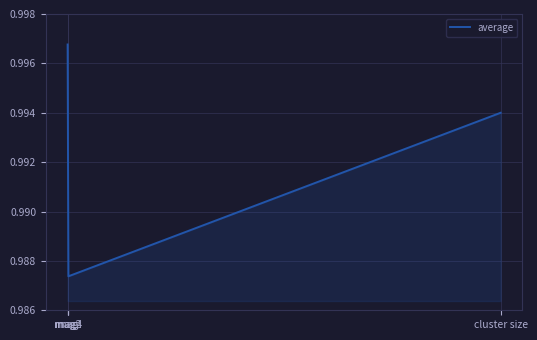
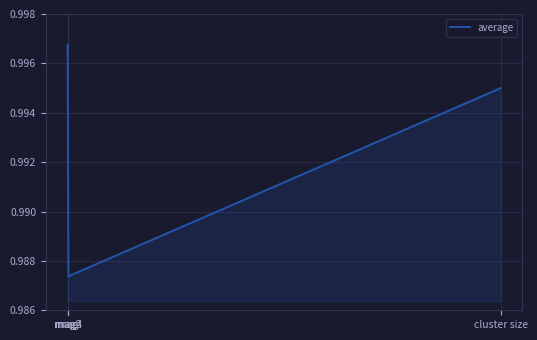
  {
-   "cluster size": 0.994
+   "cluster size": 0.995
  }
